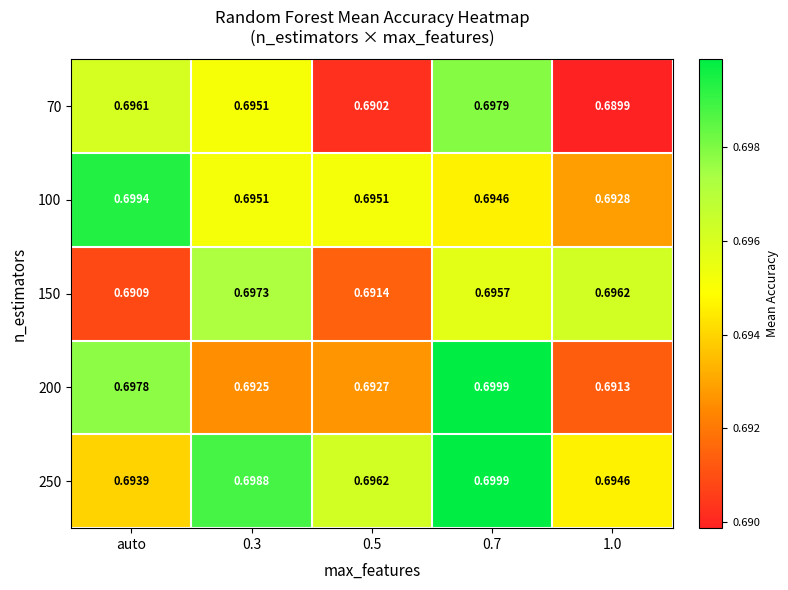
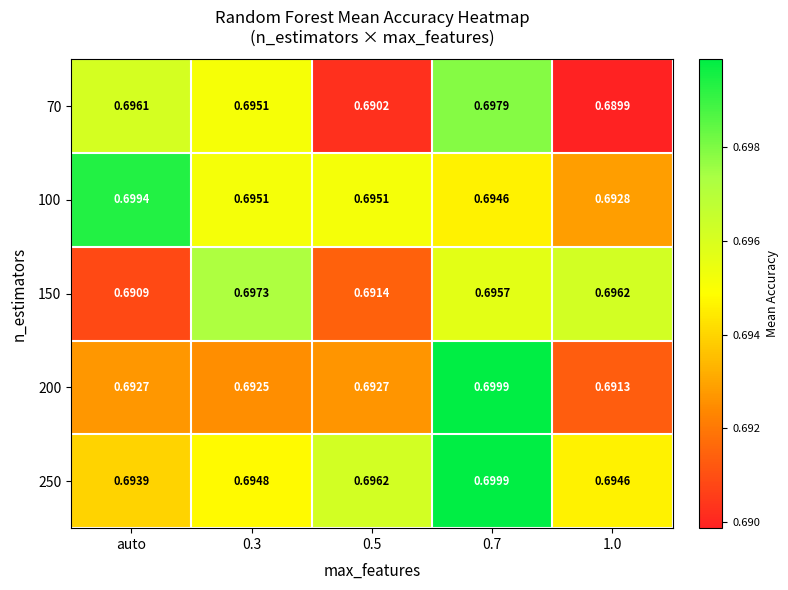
  {
    "70": {
      "auto": 0.6961,
      "0.3": 0.6951,
      "0.5": 0.6902,
      "0.7": 0.6979,
      "1.0": 0.6899
    },
    "100": {
      "auto": 0.6994,
      "0.3": 0.6951,
      "0.5": 0.6951,
      "0.7": 0.6946,
      "1.0": 0.6928
    },
    "150": {
      "auto": 0.6909,
      "0.3": 0.6973,
      "0.5": 0.6914,
      "0.7": 0.6957,
      "1.0": 0.6962
    },
    "200": {
-     "auto": 0.6978,
+     "auto": 0.6927,
      "0.3": 0.6925,
      "0.5": 0.6927,
      "0.7": 0.6999,
      "1.0": 0.6913
    },
    "250": {
      "auto": 0.6939,
-     "0.3": 0.6988,
+     "0.3": 0.6948,
      "0.5": 0.6962,
      "0.7": 0.6999,
      "1.0": 0.6946
    }
  }
